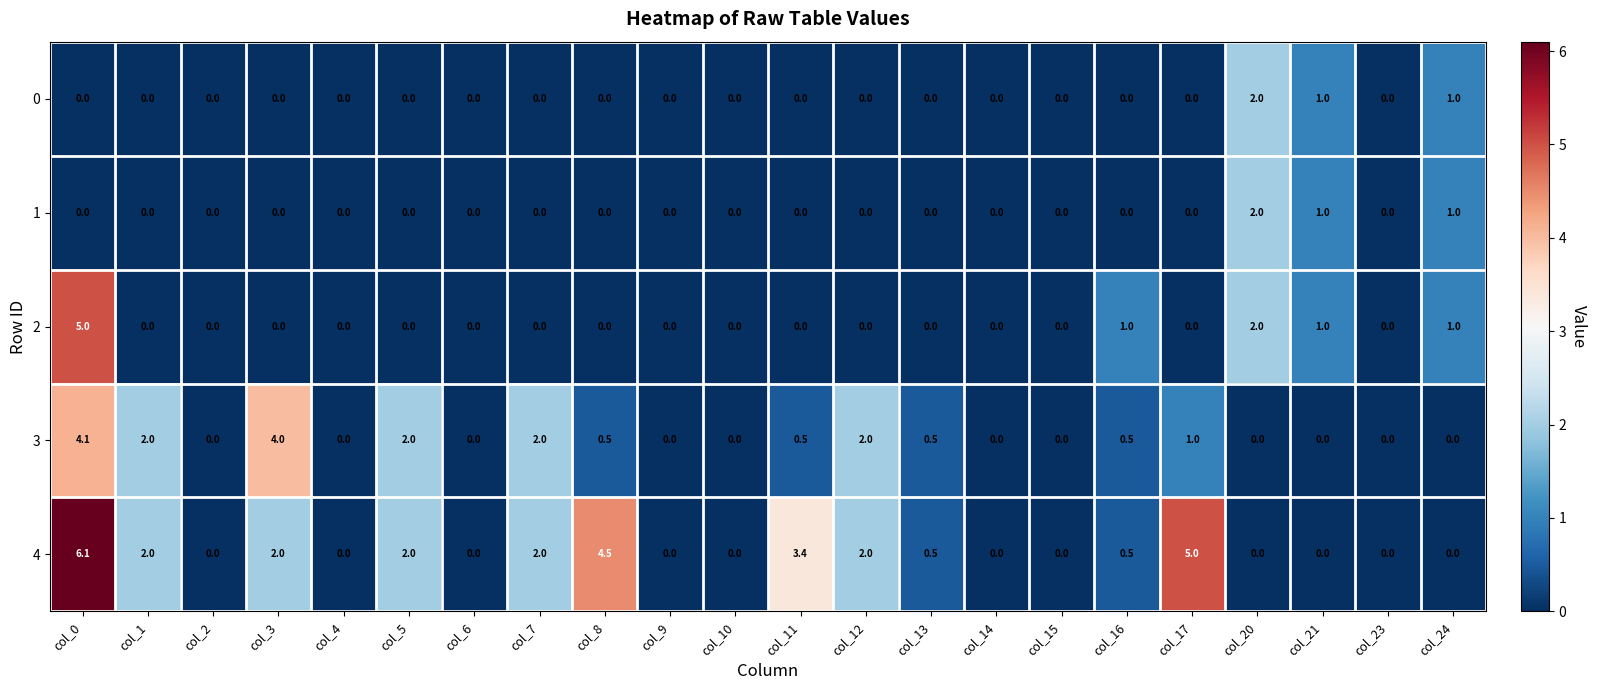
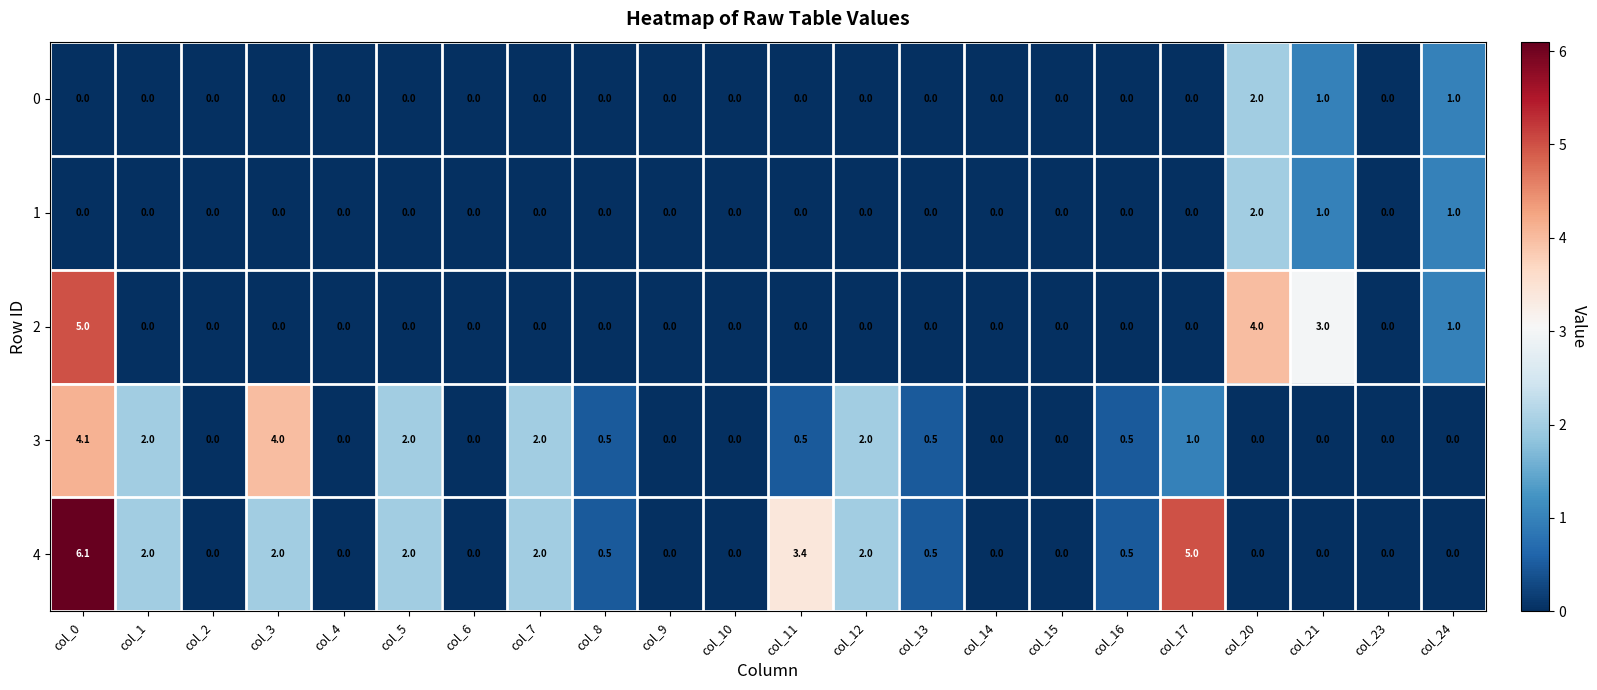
  {
    "0": {
      "col_0": 0.0,
      "col_1": 0.0,
      "col_2": 0.0,
      "col_3": 0.0,
      "col_4": 0.0,
      "col_5": 0.0,
      "col_6": 0.0,
      "col_7": 0.0,
      "col_8": 0.0,
      "col_9": 0.0,
      "col_10": 0.0,
      "col_11": 0.0,
      "col_12": 0.0,
      "col_13": 0.0,
      "col_14": 0.0,
      "col_15": 0.0,
      "col_16": 0.0,
      "col_17": 0.0,
      "col_20": 2.0,
      "col_21": 1.0,
      "col_23": 0.0,
      "col_24": 1.0
    },
    "1": {
      "col_0": 0.0,
      "col_1": 0.0,
      "col_2": 0.0,
      "col_3": 0.0,
      "col_4": 0.0,
      "col_5": 0.0,
      "col_6": 0.0,
      "col_7": 0.0,
      "col_8": 0.0,
      "col_9": 0.0,
      "col_10": 0.0,
      "col_11": 0.0,
      "col_12": 0.0,
      "col_13": 0.0,
      "col_14": 0.0,
      "col_15": 0.0,
      "col_16": 0.0,
      "col_17": 0.0,
      "col_20": 2.0,
      "col_21": 1.0,
      "col_23": 0.0,
      "col_24": 1.0
    },
    "2": {
      "col_0": 5.0,
      "col_1": 0.0,
      "col_2": 0.0,
      "col_3": 0.0,
      "col_4": 0.0,
      "col_5": 0.0,
      "col_6": 0.0,
      "col_7": 0.0,
      "col_8": 0.0,
      "col_9": 0.0,
      "col_10": 0.0,
      "col_11": 0.0,
      "col_12": 0.0,
      "col_13": 0.0,
      "col_14": 0.0,
      "col_15": 0.0,
-     "col_16": 1.0,
+     "col_16": 0.0,
      "col_17": 0.0,
-     "col_20": 2.0,
-     "col_21": 1.0,
+     "col_20": 4.0,
+     "col_21": 3.0,
      "col_23": 0.0,
      "col_24": 1.0
    },
    "3": {
      "col_0": 4.1,
      "col_1": 2.0,
      "col_2": 0.0,
      "col_3": 4.0,
      "col_4": 0.0,
      "col_5": 2.0,
      "col_6": 0.0,
      "col_7": 2.0,
      "col_8": 0.5,
      "col_9": 0.0,
      "col_10": 0.0,
      "col_11": 0.5,
      "col_12": 2.0,
      "col_13": 0.5,
      "col_14": 0.0,
      "col_15": 0.0,
      "col_16": 0.5,
      "col_17": 1.0,
      "col_20": 0.0,
      "col_21": 0.0,
      "col_23": 0.0,
      "col_24": 0.0
    },
    "4": {
      "col_0": 6.1,
      "col_1": 2.0,
      "col_2": 0.0,
      "col_3": 2.0,
      "col_4": 0.0,
      "col_5": 2.0,
      "col_6": 0.0,
      "col_7": 2.0,
-     "col_8": 4.5,
+     "col_8": 0.5,
      "col_9": 0.0,
      "col_10": 0.0,
      "col_11": 3.4,
      "col_12": 2.0,
      "col_13": 0.5,
      "col_14": 0.0,
      "col_15": 0.0,
      "col_16": 0.5,
      "col_17": 5.0,
      "col_20": 0.0,
      "col_21": 0.0,
      "col_23": 0.0,
      "col_24": 0.0
    }
  }
